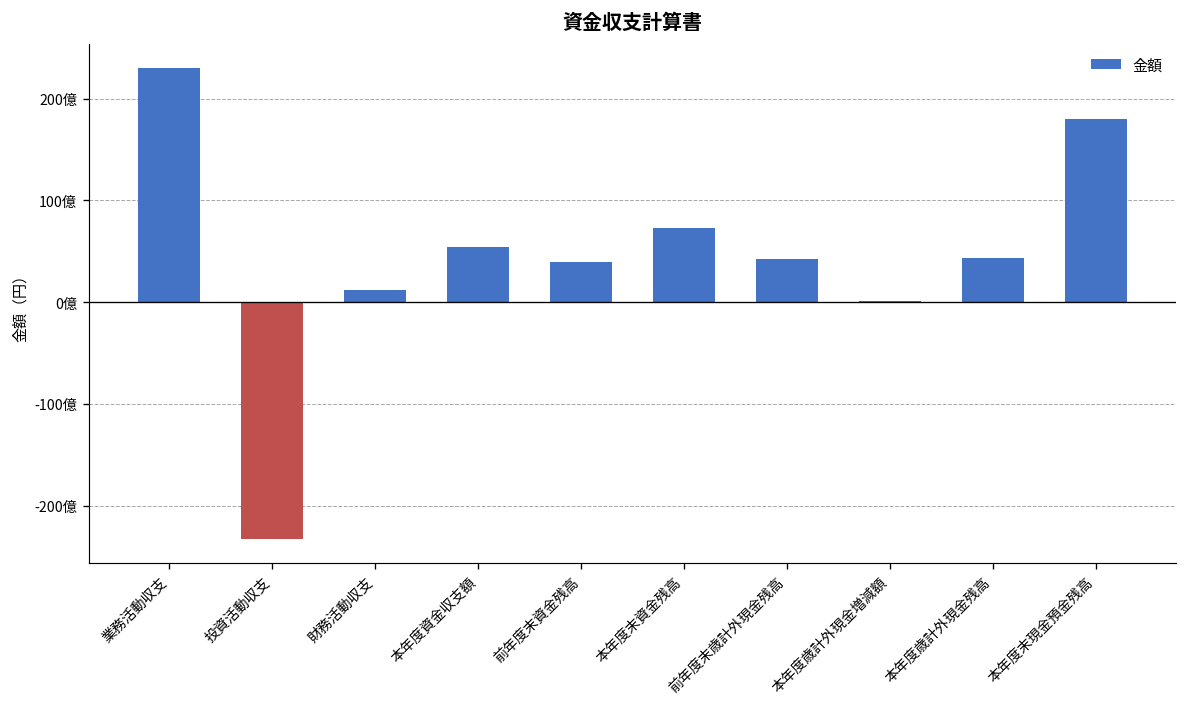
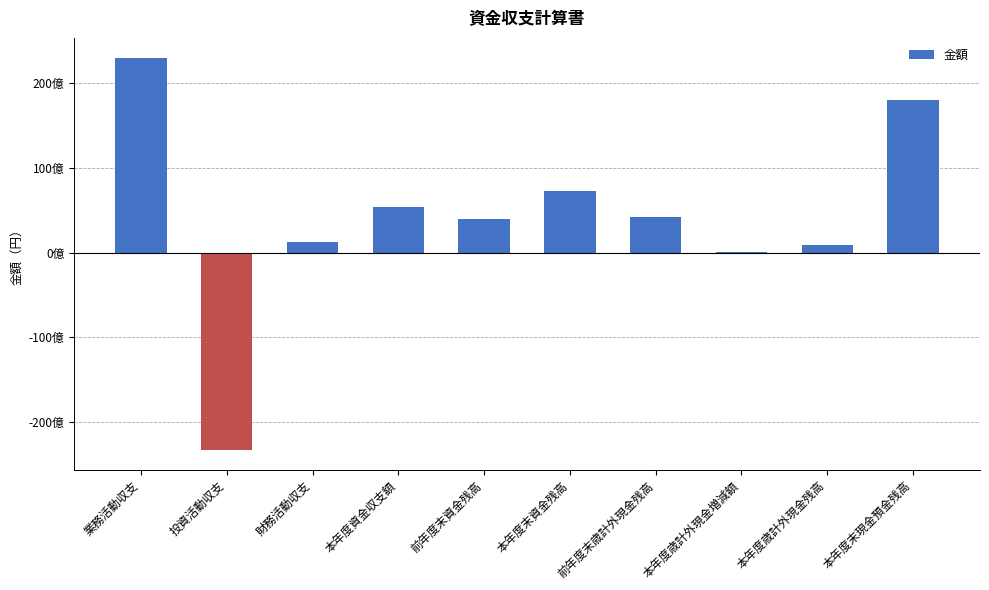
  {
    "業務活動収支": "230億",
    "投資活動収支": "-230億",
    "財務活動収支": "10億",
    "本年度資金収支額": "50億",
    "前年度末資金残高": "40億",
    "本年度末資金残高": "70億",
    "前年度末歳計外現金残高": "40億",
-   "本年度歳計外現金残高": "40億",
+   "本年度歳計外現金残高": "10億",
    "本年度末現金預金残高": "180億"
  }
